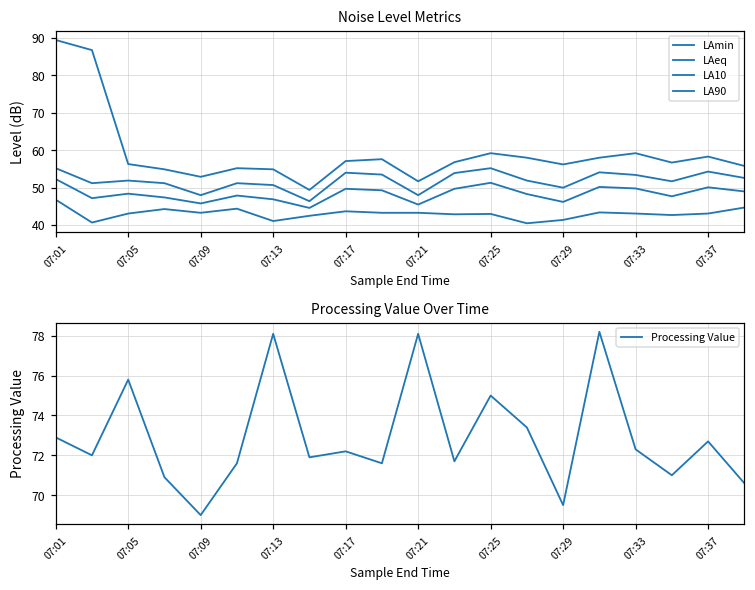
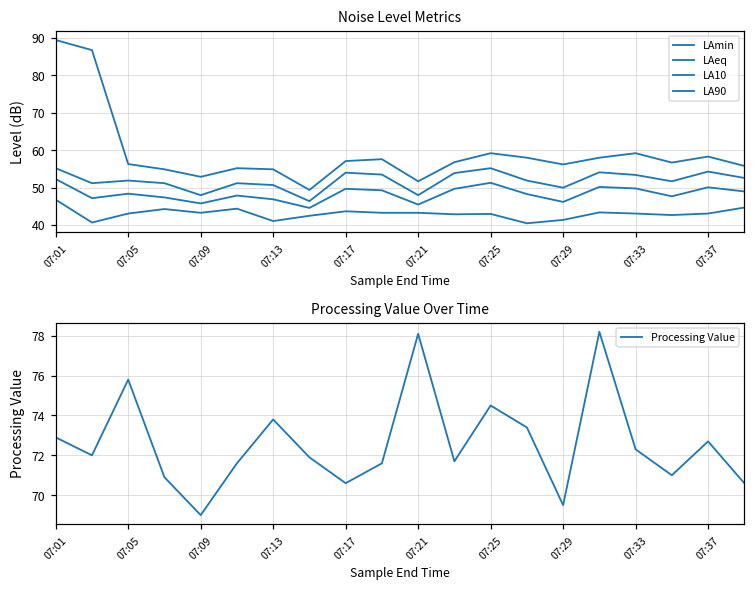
  {
    "Processing Value Over Time": {
      "07:01": 72.9,
      "07:05": 75.8,
      "07:09": 69.0,
-     "07:13": 78.1,
-     "07:17": 72.2,
+     "07:13": 73.8,
+     "07:17": 70.6,
      "07:21": 78.1,
-     "07:25": 75.0,
+     "07:25": 74.5,
      "07:29": 69.5,
      "07:33": 72.3,
      "07:37": 72.7
    }
  }
